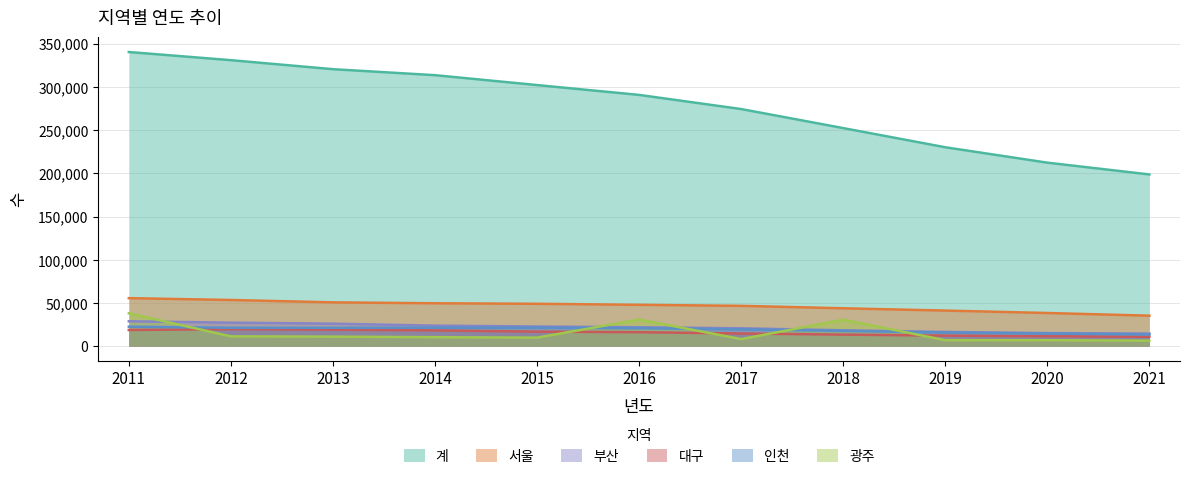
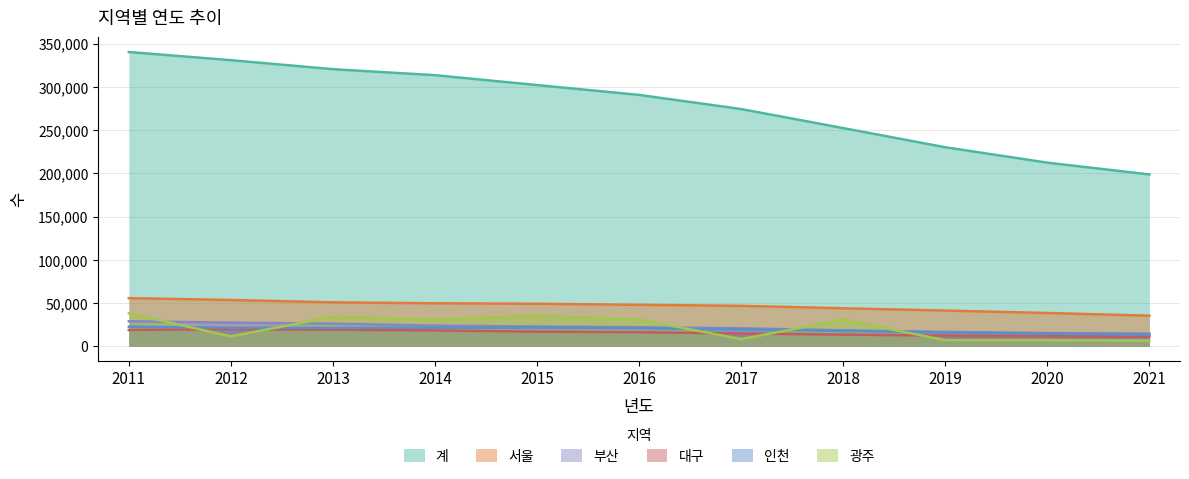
  {
    "광주": {
      "2011": "40,000",
      "2012": "10,000",
-     "2013": "10,000",
-     "2014": "10,000",
-     "2015": "10,000",
+     "2013": "30,000",
+     "2014": "30,000",
+     "2015": "40,000",
      "2016": "30,000",
      "2017": "10,000",
      "2018": "30,000",
      "2019": "10,000",
      "2020": "10,000",
      "2021": "10,000"
    }
  }
